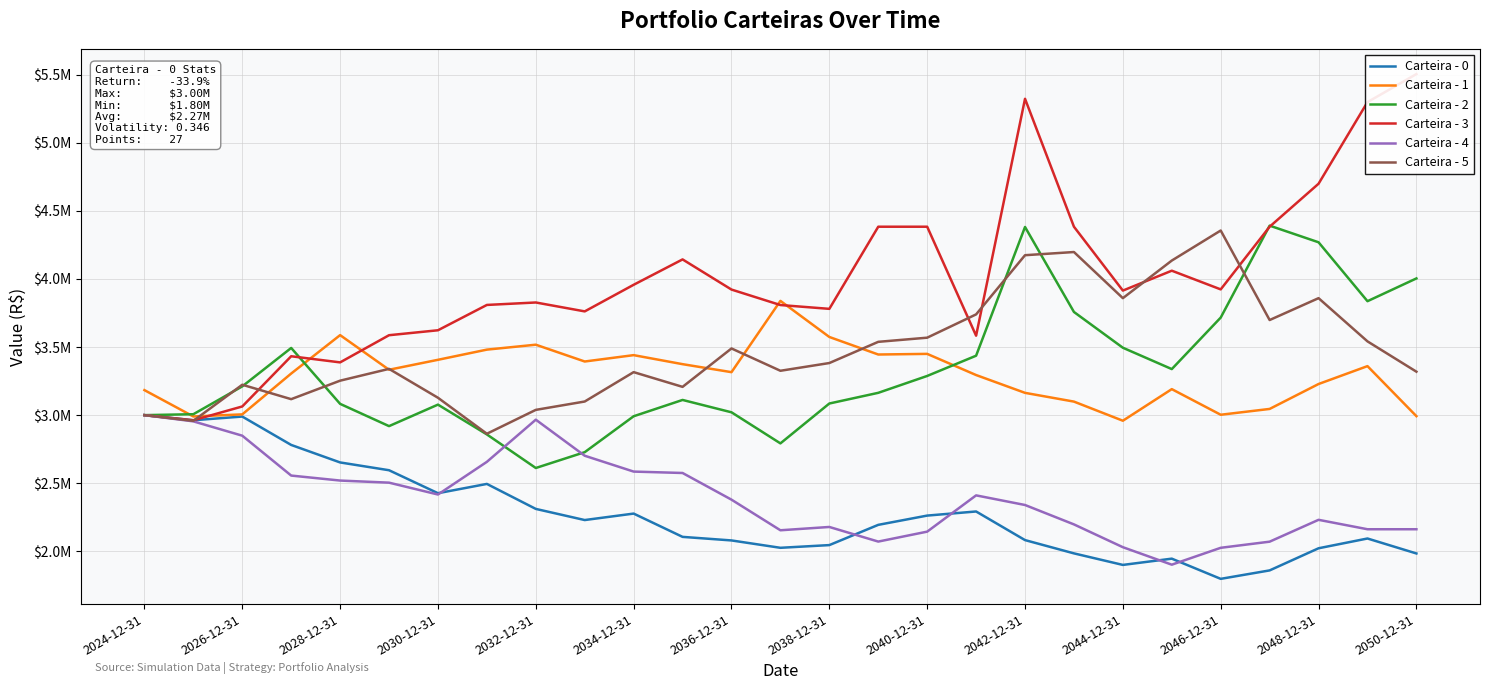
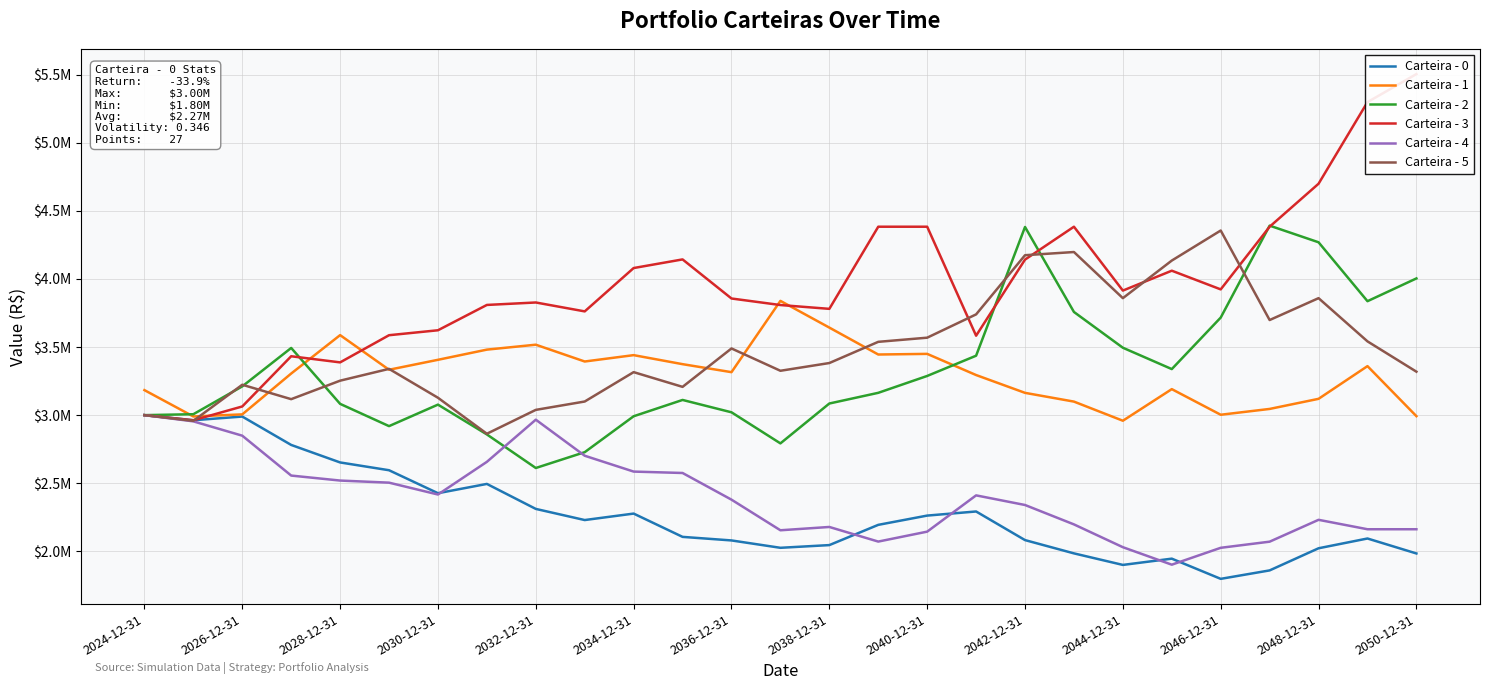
  {
    "Carteira - 0": {
      "2028-12-31": "$2650000",
      "2032-12-31": "$2310000",
      "2034-12-31": "$2280000",
      "2036-12-31": "$2080000",
      "2038-12-31": "$2050000",
      "2040-12-31": "$2260000",
      "2042-12-31": "$2080000",
      "2044-12-31": "$1900000",
      "2046-12-31": "$1800000",
      "2048-12-31": "$2020000",
      "2050-12-31": "$1980000"
    },
    "Carteira - 1": {
      "2024-12-31": "$3180000",
      "2028-12-31": "$3590000",
      "2030-12-31": "$3410000",
      "2032-12-31": "$3520000",
      "2034-12-31": "$3440000",
      "2036-12-31": "$3320000",
-     "2038-12-31": "$3570000",
+     "2038-12-31": "$3640000",
      "2040-12-31": "$3450000",
      "2042-12-31": "$3160000",
      "2044-12-31": "$2960000",
      "2046-12-31": "$3000000",
-     "2048-12-31": "$3230000",
+     "2048-12-31": "$3120000",
      "2050-12-31": "$2990000"
    },
    "Carteira - 2": {
      "2028-12-31": "$3080000",
      "2030-12-31": "$3080000",
      "2032-12-31": "$2610000",
      "2034-12-31": "$2990000",
      "2036-12-31": "$3020000",
      "2038-12-31": "$3090000",
      "2040-12-31": "$3290000",
      "2042-12-31": "$4380000",
      "2044-12-31": "$3500000",
      "2046-12-31": "$3720000",
      "2048-12-31": "$4270000",
      "2050-12-31": "$4000000"
    },
    "Carteira - 3": {
      "2026-12-31": "$3060000",
      "2028-12-31": "$3390000",
      "2030-12-31": "$3620000",
      "2032-12-31": "$3830000",
-     "2034-12-31": "$3960000",
-     "2036-12-31": "$3920000",
+     "2034-12-31": "$4080000",
+     "2036-12-31": "$3860000",
      "2038-12-31": "$3780000",
      "2040-12-31": "$4380000",
-     "2042-12-31": "$5320000",
+     "2042-12-31": "$4140000",
      "2044-12-31": "$3910000",
      "2046-12-31": "$3920000",
      "2048-12-31": "$4700000"
    },
    "Carteira - 4": {
      "2026-12-31": "$2850000",
      "2028-12-31": "$2520000",
      "2032-12-31": "$2970000",
      "2034-12-31": "$2590000",
      "2036-12-31": "$2380000",
      "2038-12-31": "$2180000",
      "2040-12-31": "$2140000",
      "2042-12-31": "$2340000",
      "2044-12-31": "$2030000",
      "2046-12-31": "$2030000",
      "2048-12-31": "$2230000",
      "2050-12-31": "$2160000"
    },
    "Carteira - 5": {
      "2028-12-31": "$3250000",
      "2030-12-31": "$3130000",
      "2032-12-31": "$3040000",
      "2034-12-31": "$3320000",
      "2036-12-31": "$3490000",
      "2038-12-31": "$3380000",
      "2040-12-31": "$3570000",
      "2042-12-31": "$4170000",
      "2044-12-31": "$3860000",
      "2046-12-31": "$4360000",
      "2048-12-31": "$3860000",
      "2050-12-31": "$3320000"
    }
  }
